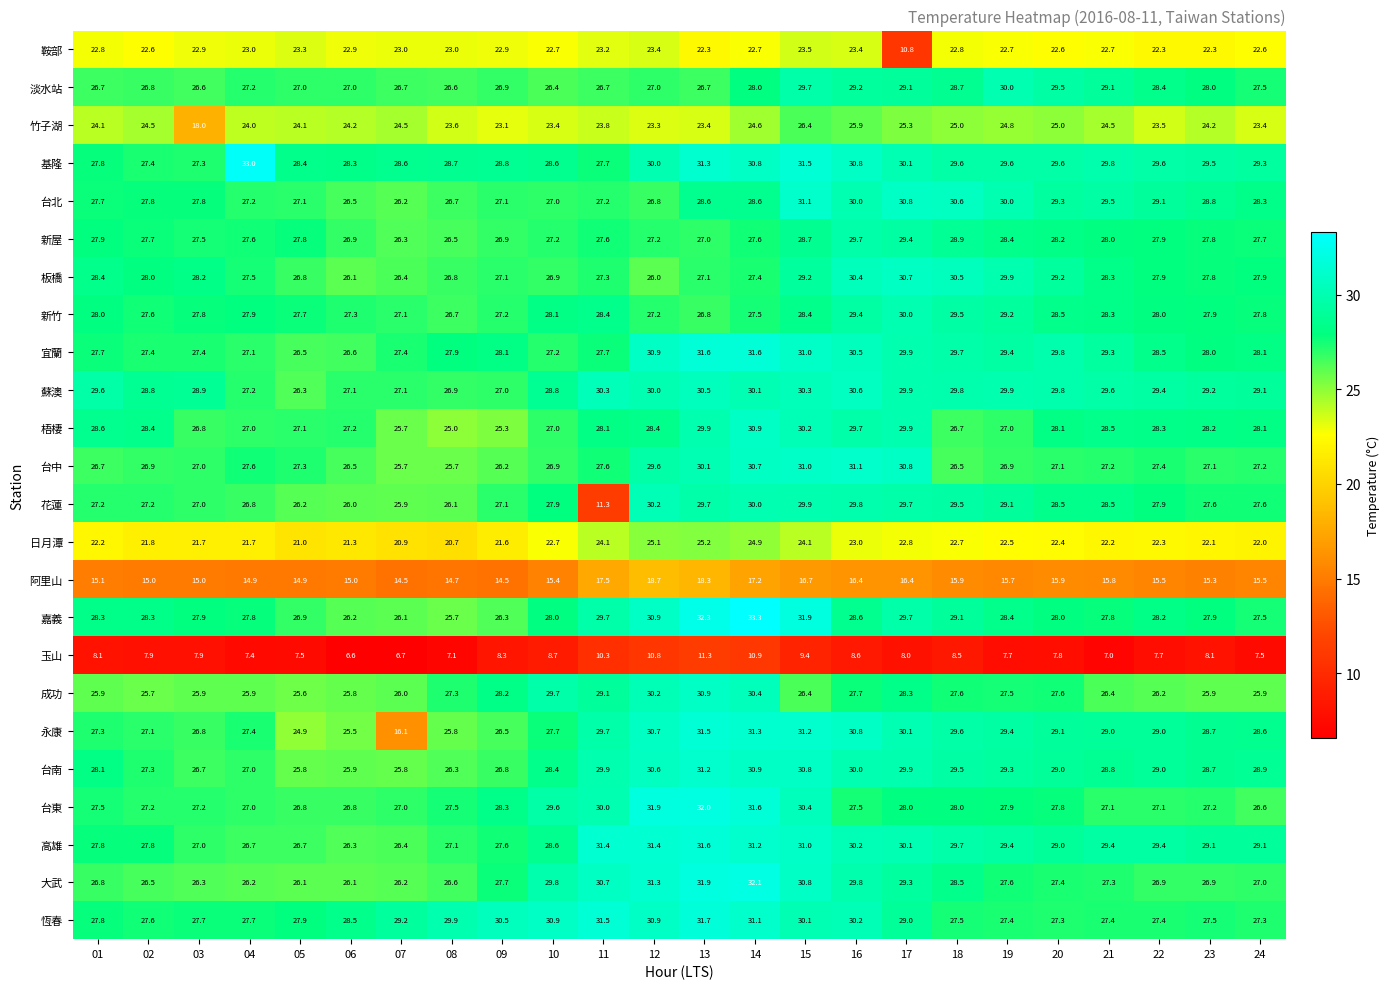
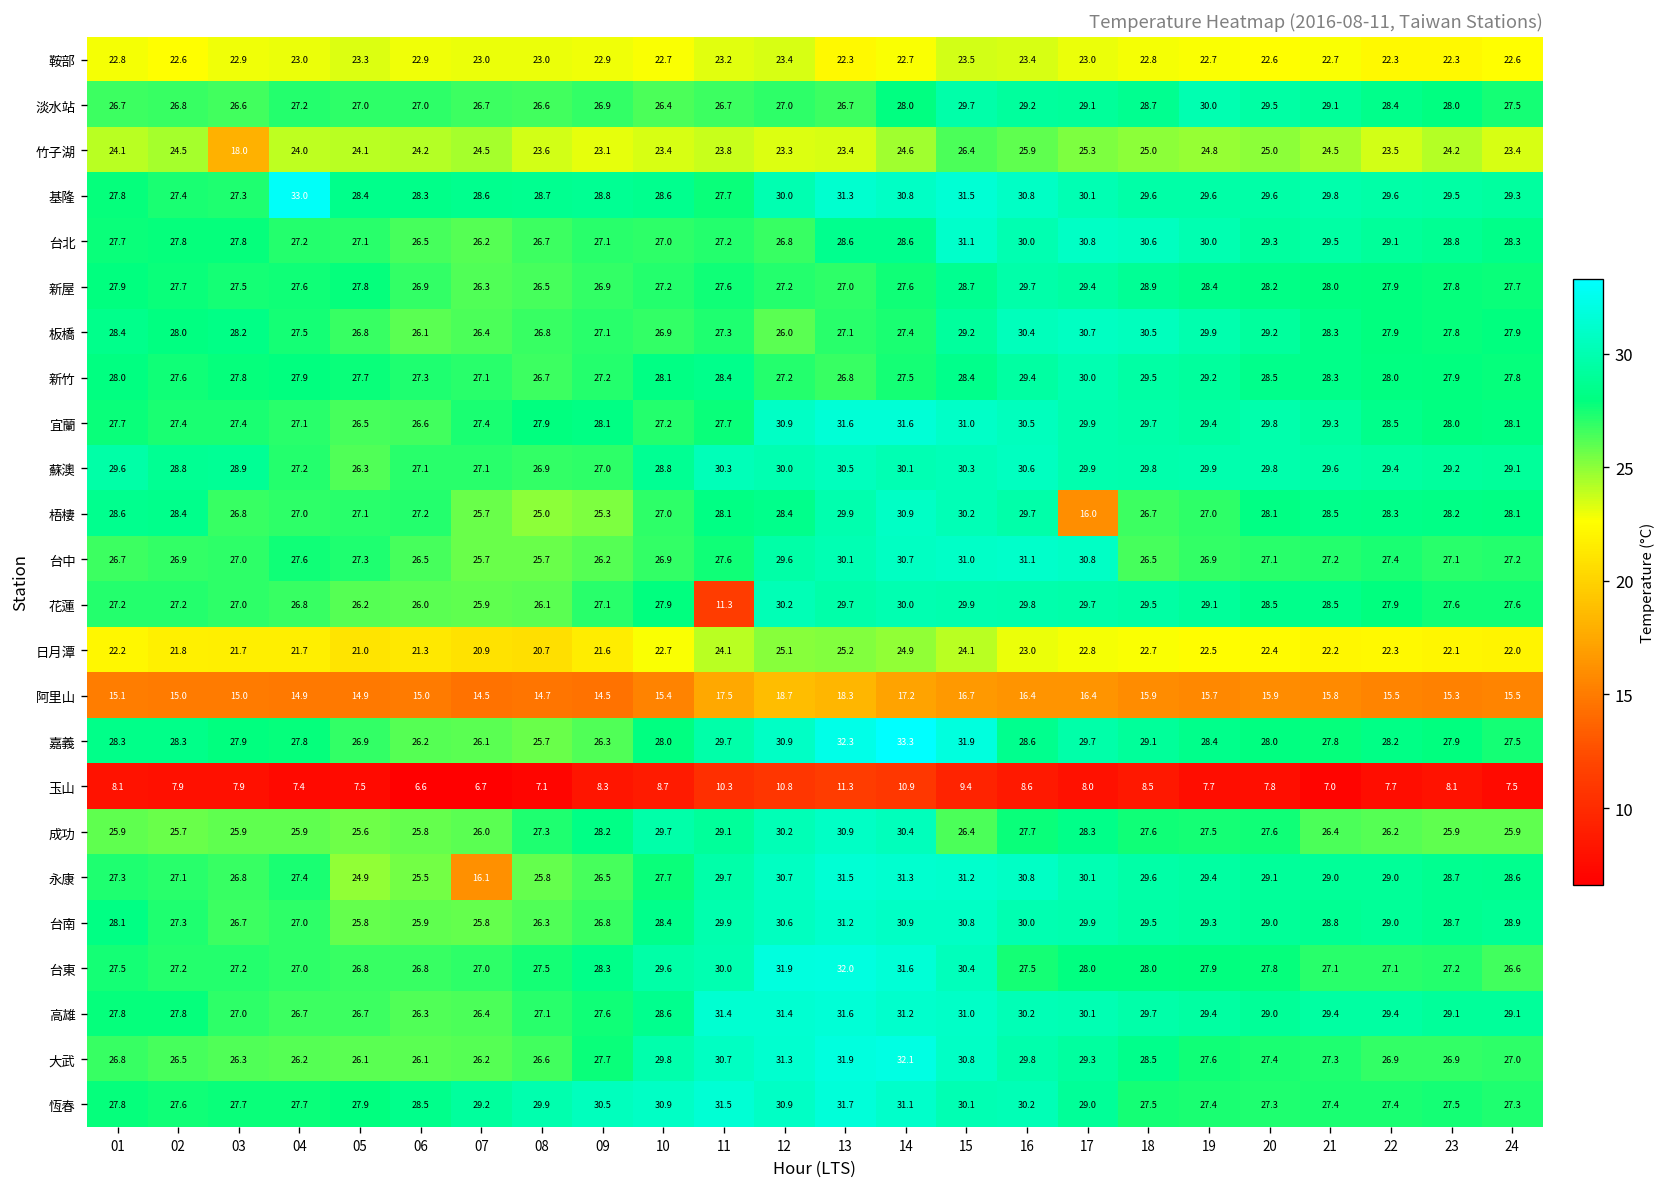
  {
    "鞍部": {
      "01": 22.8,
      "02": 22.6,
      "03": 22.9,
      "04": 23.0,
      "05": 23.3,
      "06": 22.9,
      "07": 23.0,
      "08": 23.0,
      "09": 22.9,
      "10": 22.7,
      "11": 23.2,
      "12": 23.4,
      "13": 22.3,
      "14": 22.7,
      "15": 23.5,
      "16": 23.4,
-     "17": 10.8,
+     "17": 23.0,
      "18": 22.8,
      "19": 22.7,
      "20": 22.6,
      "21": 22.7,
      "22": 22.3,
      "23": 22.3,
      "24": 22.6
    },
    "梧棲": {
      "01": 28.6,
      "02": 28.4,
      "03": 26.8,
      "04": 27.0,
      "05": 27.1,
      "06": 27.2,
      "07": 25.7,
      "08": 25.0,
      "09": 25.3,
      "10": 27.0,
      "11": 28.1,
      "12": 28.4,
      "13": 29.9,
      "14": 30.9,
      "15": 30.2,
      "16": 29.7,
-     "17": 29.9,
+     "17": 16.0,
      "18": 26.7,
      "19": 27.0,
      "20": 28.1,
      "21": 28.5,
      "22": 28.3,
      "23": 28.2,
      "24": 28.1
    }
  }
